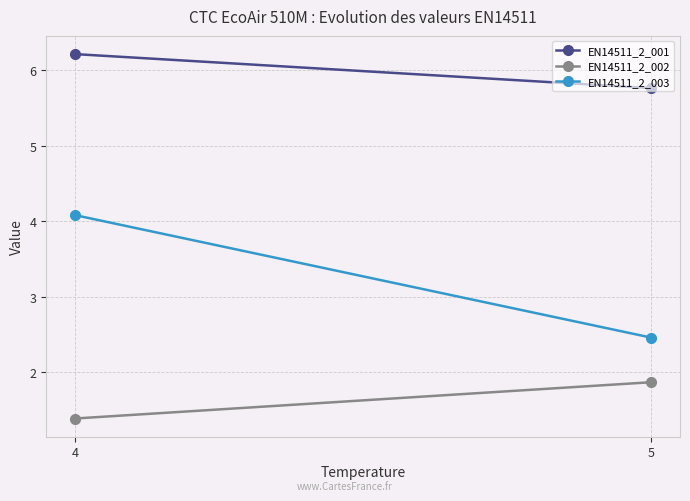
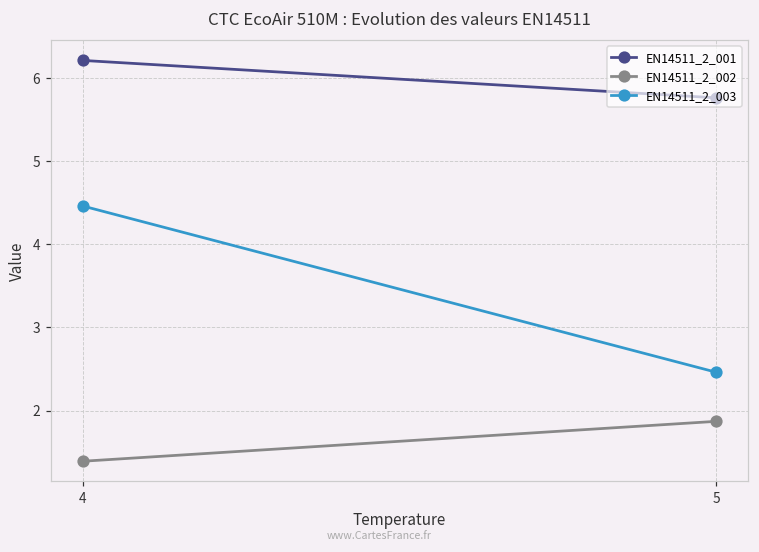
  {
    "EN14511_2_001": {
      "4": 6.2
    },
    "EN14511_2_002": {
      "4": 1.4,
      "5": 1.9
    },
    "EN14511_2_003": {
-     "4": 4.1,
+     "4": 4.5,
      "5": 2.5
    }
  }
